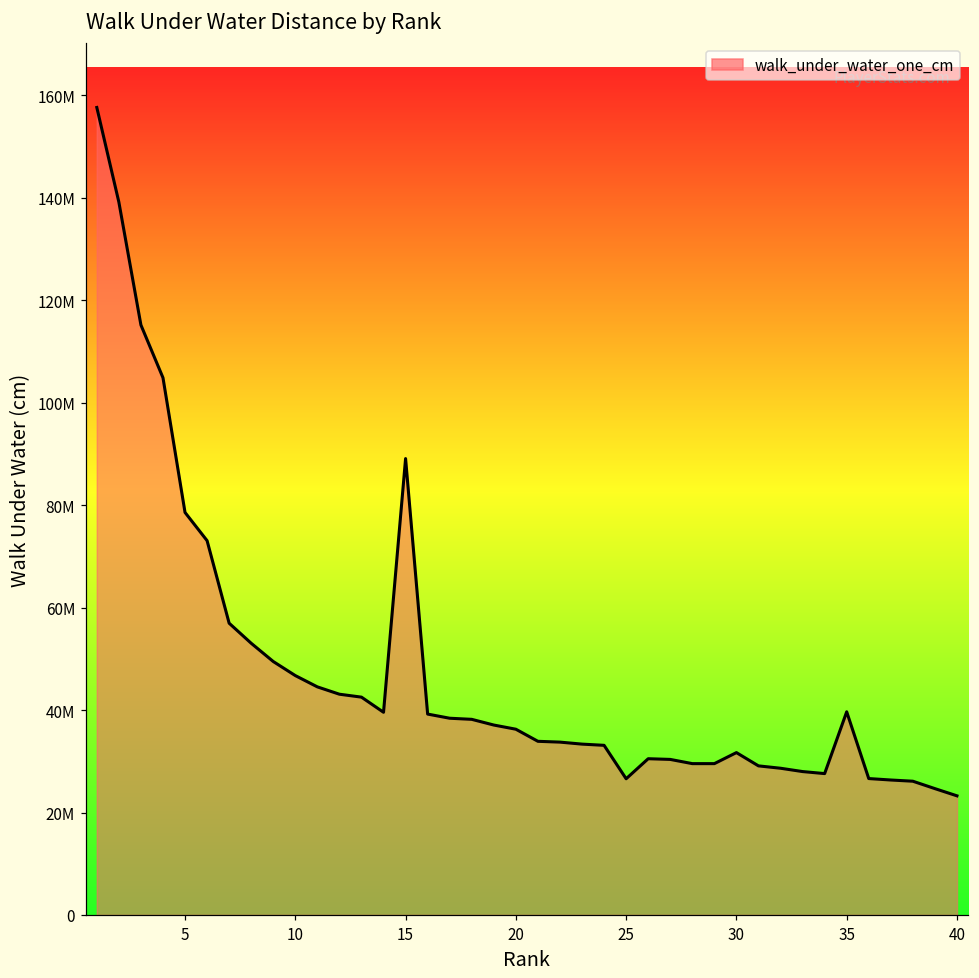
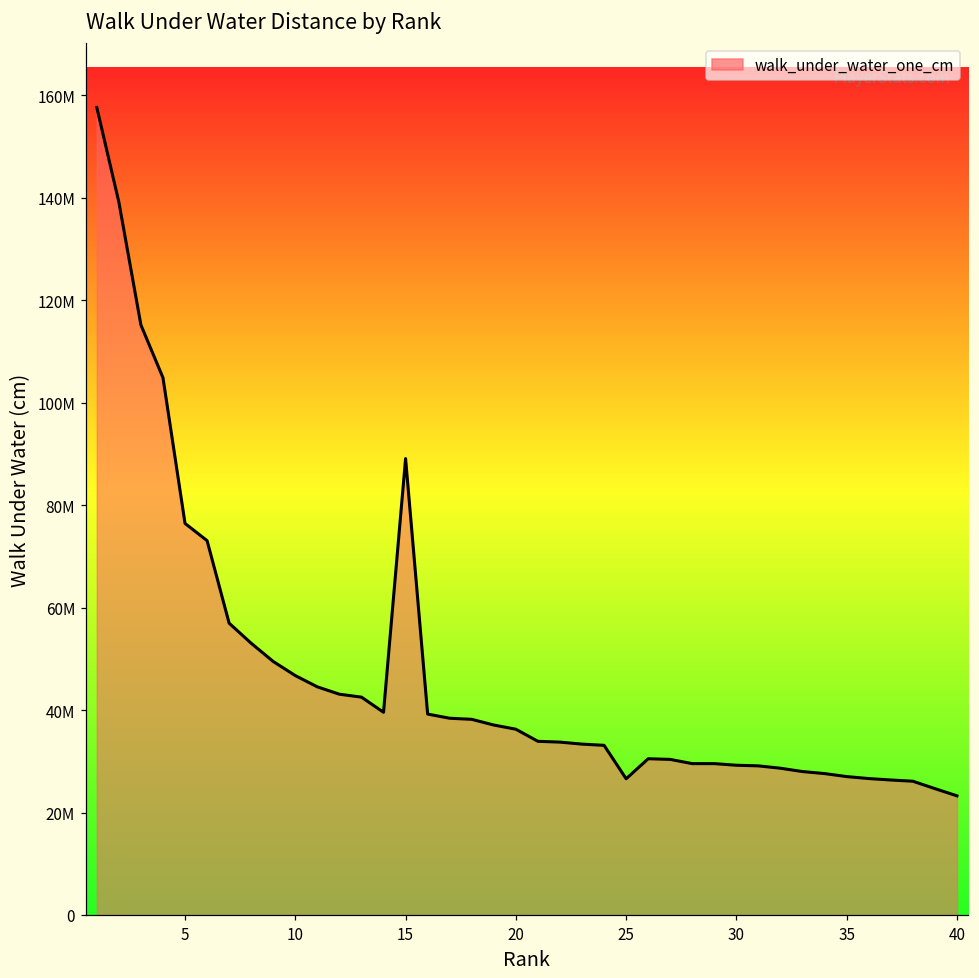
  {
-   "5": 79000000,
+   "5": 76000000,
    "10": 47000000,
    "15": 89000000,
    "20": 36000000,
    "25": 27000000,
-   "30": 32000000,
-   "35": 40000000,
+   "30": 29000000,
+   "35": 27000000,
    "40": 23000000
  }
